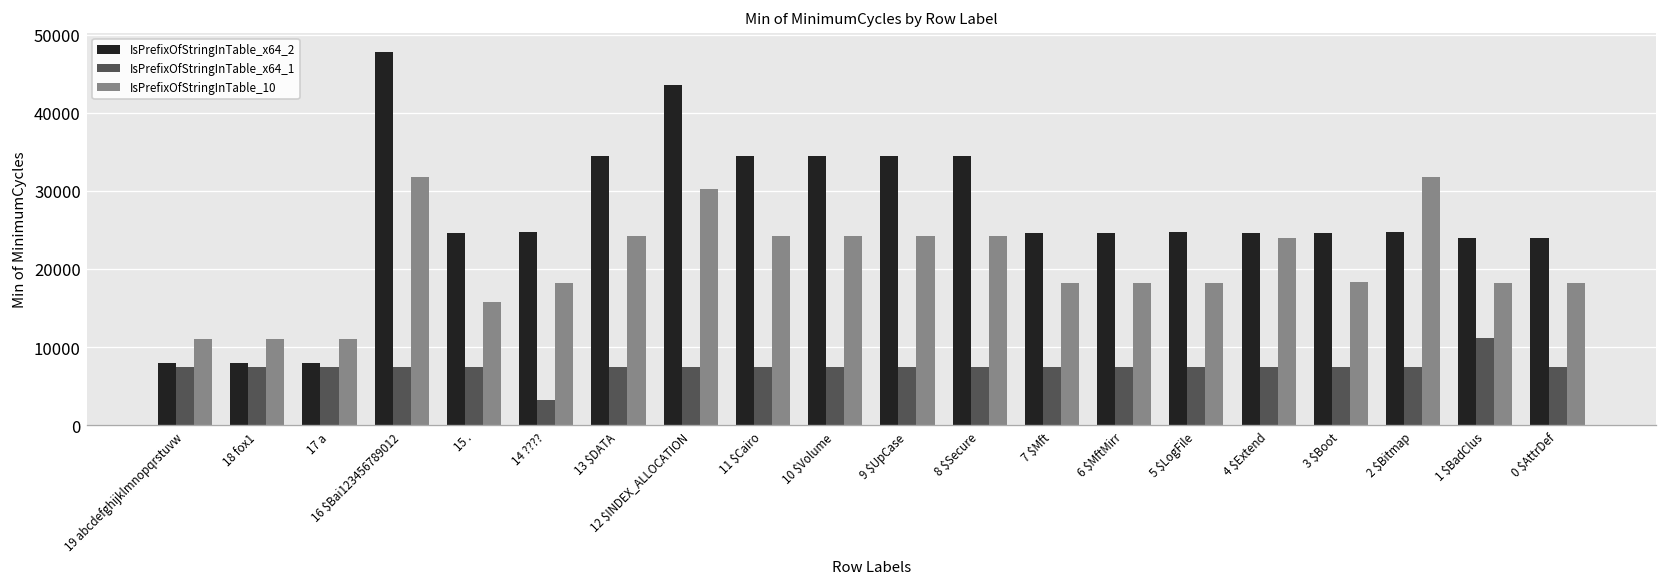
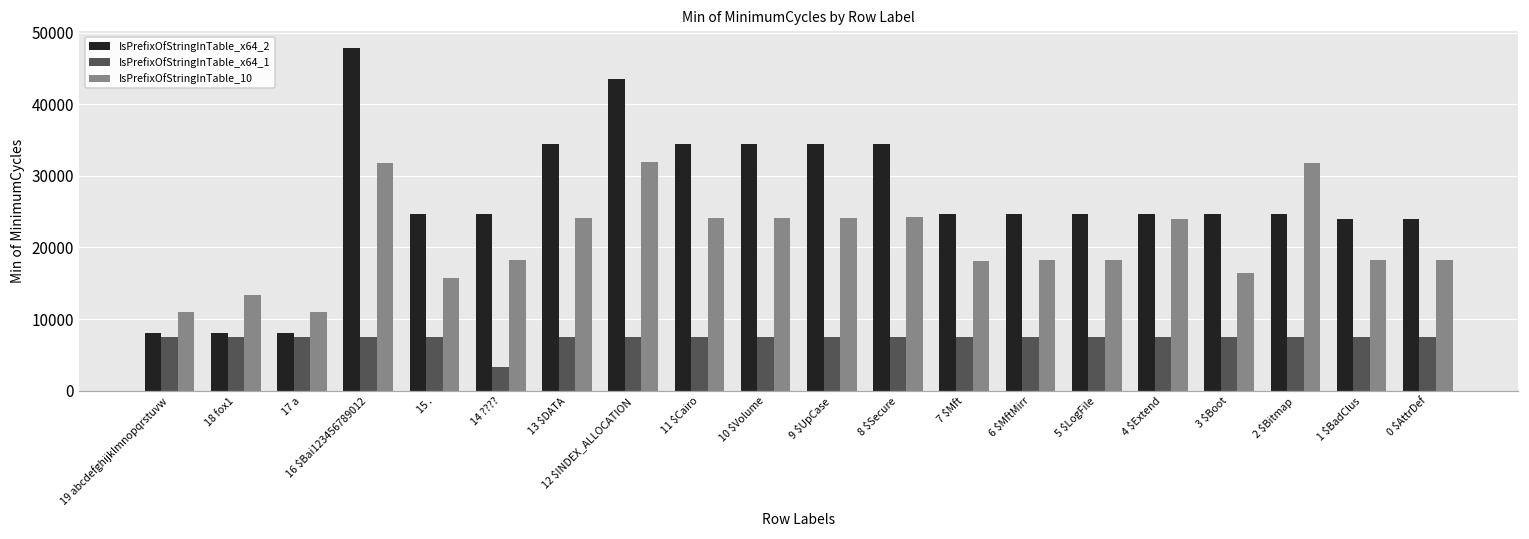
  {
    "IsPrefixOfStringInTable_x64_2": {
      "19 abcdefghijklmnopqrstuvw": 8000,
      "18 fox1": 8000,
      "17 a": 8000,
      "16 $Bai123456789012": 48000,
      "15 .": 25000,
      "14 ????": 25000,
      "13 $DATA": 34000,
      "12 $INDEX_ALLOCATION": 44000,
      "11 $Cairo": 34000,
      "10 $Volume": 34000,
      "9 $UpCase": 35000,
      "8 $Secure": 34000,
      "7 $Mft": 25000,
      "6 $MftMirr": 25000,
      "5 $LogFile": 25000,
      "4 $Extend": 25000,
      "3 $Boot": 25000,
      "2 $Bitmap": 25000,
      "1 $BadClus": 24000,
      "0 $AttrDef": 24000
    },
    "IsPrefixOfStringInTable_x64_1": {
      "19 abcdefghijklmnopqrstuvw": 7000,
      "18 fox1": 7000,
      "17 a": 7000,
      "16 $Bai123456789012": 7000,
      "15 .": 7000,
      "14 ????": 3000,
      "13 $DATA": 7000,
      "12 $INDEX_ALLOCATION": 7000,
      "11 $Cairo": 7000,
      "10 $Volume": 7000,
      "9 $UpCase": 7000,
      "8 $Secure": 7000,
      "7 $Mft": 7000,
      "6 $MftMirr": 7000,
      "5 $LogFile": 7000,
      "4 $Extend": 7000,
      "3 $Boot": 7000,
      "2 $Bitmap": 7000,
-     "1 $BadClus": 11000,
+     "1 $BadClus": 7000,
      "0 $AttrDef": 7000
    },
    "IsPrefixOfStringInTable_10": {
      "19 abcdefghijklmnopqrstuvw": 11000,
-     "18 fox1": 11000,
+     "18 fox1": 13000,
      "17 a": 11000,
      "16 $Bai123456789012": 32000,
      "15 .": 16000,
      "14 ????": 18000,
      "13 $DATA": 24000,
-     "12 $INDEX_ALLOCATION": 30000,
+     "12 $INDEX_ALLOCATION": 32000,
      "11 $Cairo": 24000,
      "10 $Volume": 24000,
      "9 $UpCase": 24000,
      "8 $Secure": 24000,
      "7 $Mft": 18000,
      "6 $MftMirr": 18000,
      "5 $LogFile": 18000,
      "4 $Extend": 24000,
-     "3 $Boot": 18000,
+     "3 $Boot": 16000,
      "2 $Bitmap": 32000,
      "1 $BadClus": 18000,
      "0 $AttrDef": 18000
    }
  }
